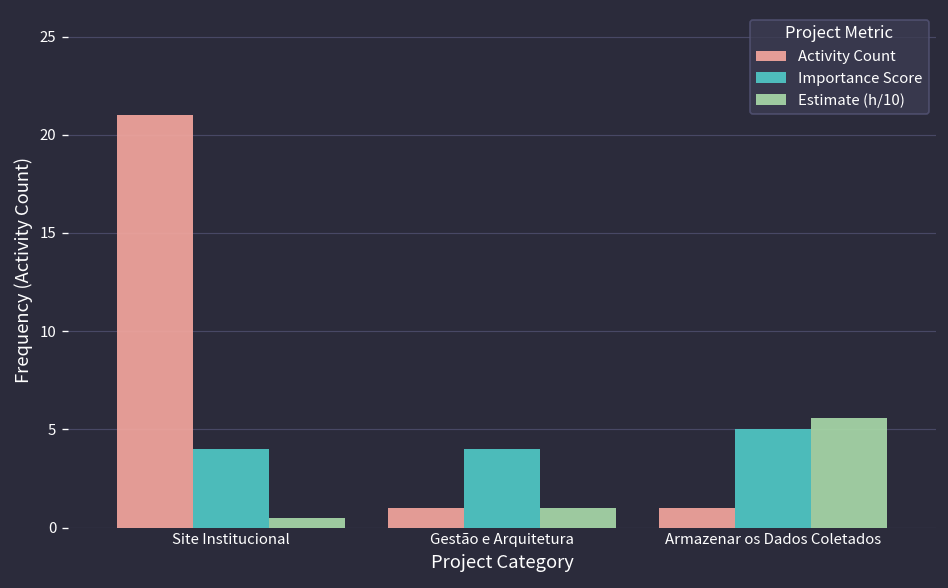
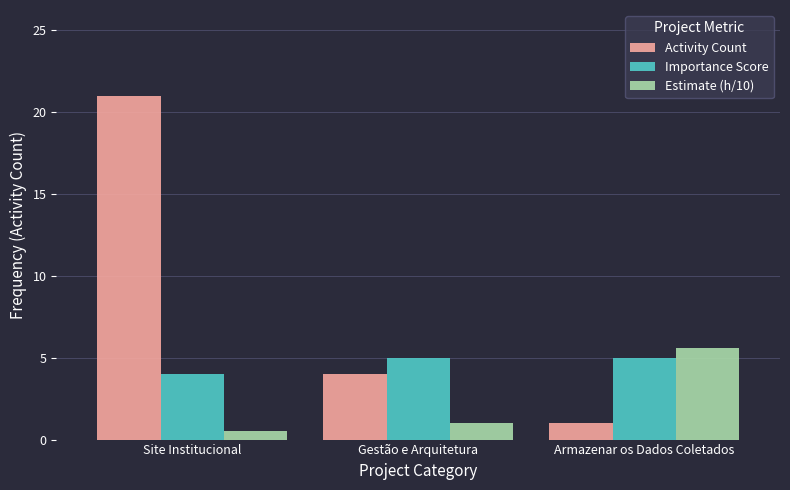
  {
    "Activity Count": {
      "Site Institucional": 21,
-     "Gestão e Arquitetura": 1,
+     "Gestão e Arquitetura": 4,
      "Armazenar os Dados Coletados": 1
    },
    "Importance Score": {
      "Site Institucional": 4,
-     "Gestão e Arquitetura": 4,
+     "Gestão e Arquitetura": 5,
      "Armazenar os Dados Coletados": 5
    },
    "Estimate (h/10)": {
      "Site Institucional": 0.5,
      "Gestão e Arquitetura": 1,
      "Armazenar os Dados Coletados": 5.6
    }
  }
